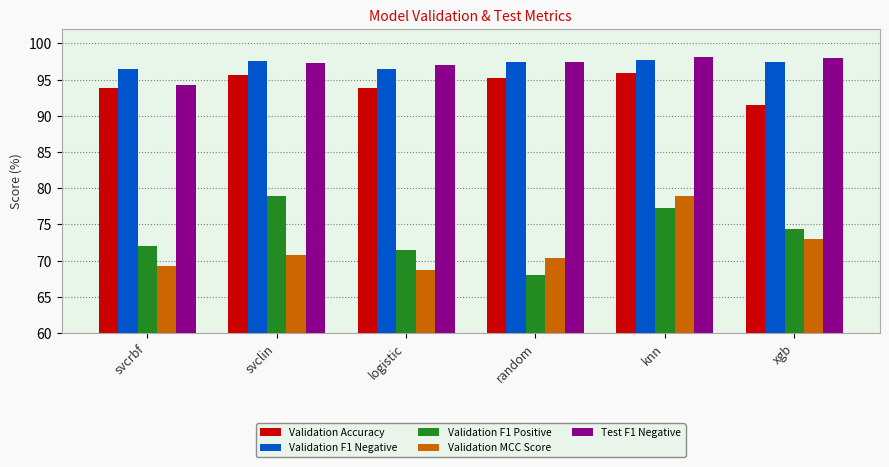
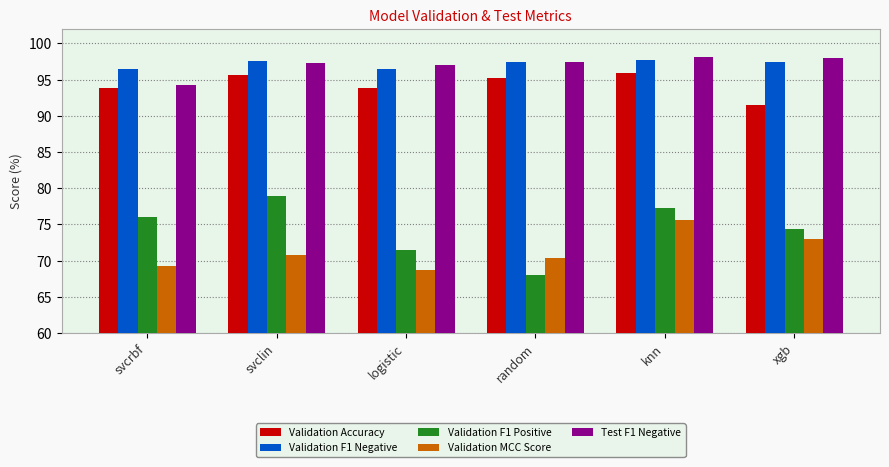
  {
    "Validation Accuracy": {
      "svcrbf": 94,
      "svclin": 96,
      "logistic": 94,
      "random": 95,
      "knn": 96,
      "xgb": 92
    },
    "Validation F1 Negative": {
      "svcrbf": 97,
      "svclin": 98,
      "logistic": 97,
      "random": 97,
      "knn": 98,
      "xgb": 97
    },
    "Validation F1 Positive": {
-     "svcrbf": 72,
+     "svcrbf": 76,
      "svclin": 79,
      "logistic": 71,
      "random": 68,
      "knn": 77,
      "xgb": 74
    },
    "Validation MCC Score": {
      "svcrbf": 69,
      "svclin": 71,
      "logistic": 69,
      "random": 70,
-     "knn": 79,
+     "knn": 76,
      "xgb": 73
    },
    "Test F1 Negative": {
      "svcrbf": 94,
      "svclin": 97,
      "logistic": 97,
      "random": 97,
      "knn": 98,
      "xgb": 98
    }
  }
